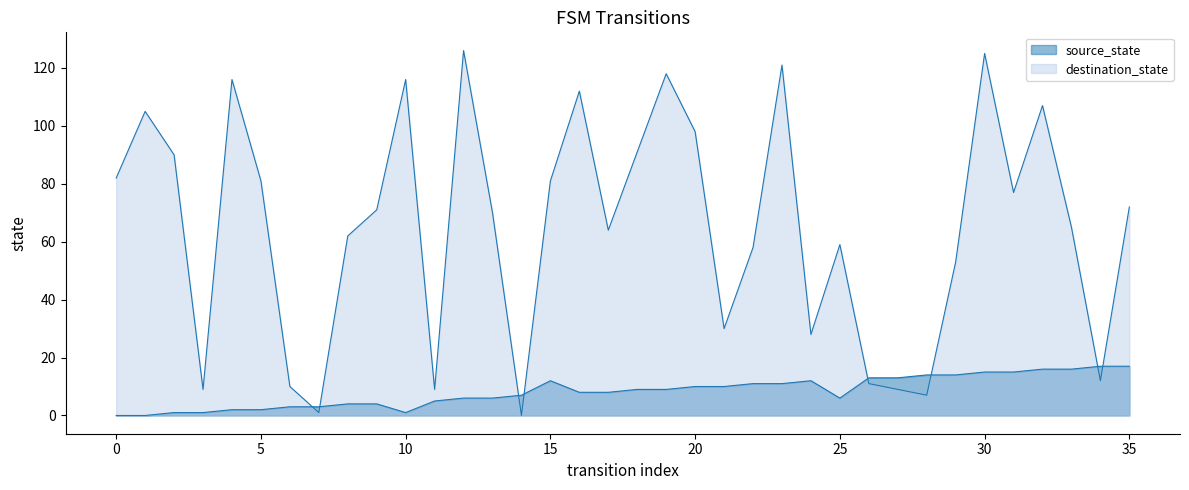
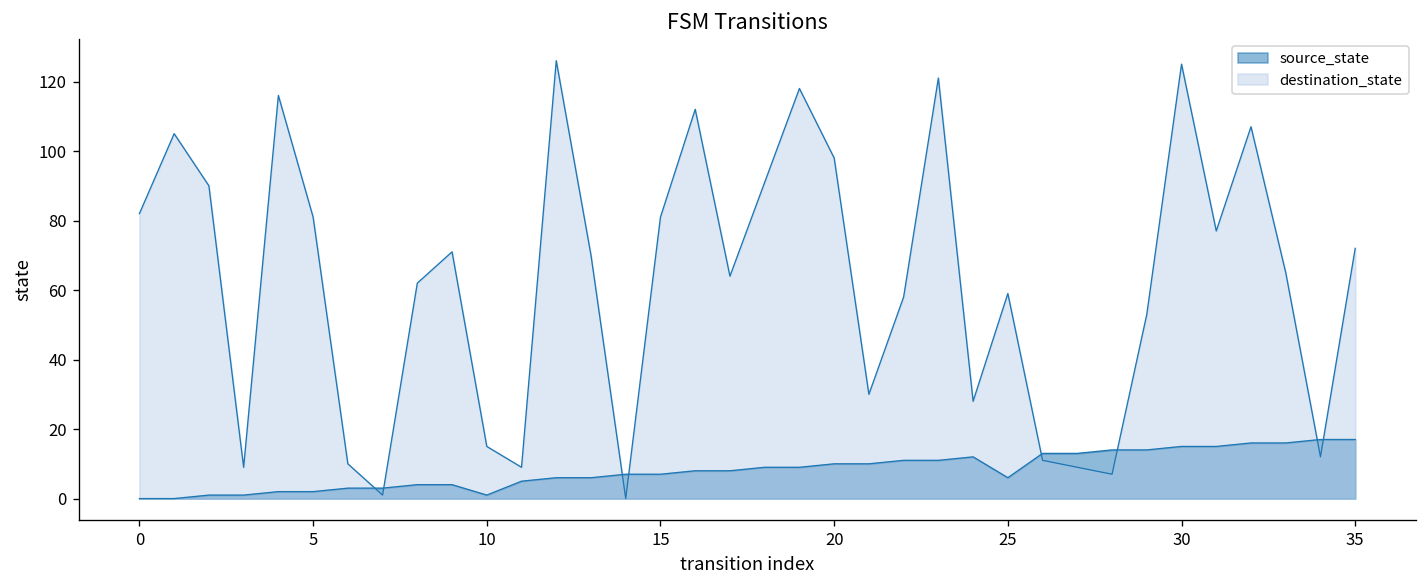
  {
    "source_state": {
      "0": 0,
      "5": 2,
      "10": 1,
-     "15": 12,
+     "15": 7,
      "20": 10,
      "25": 6,
      "30": 15,
      "35": 17
    },
    "destination_state": {
      "0": 82,
      "5": 81,
-     "10": 116,
+     "10": 15,
      "15": 81,
      "20": 98,
      "25": 59,
      "30": 125,
      "35": 72
    }
  }
